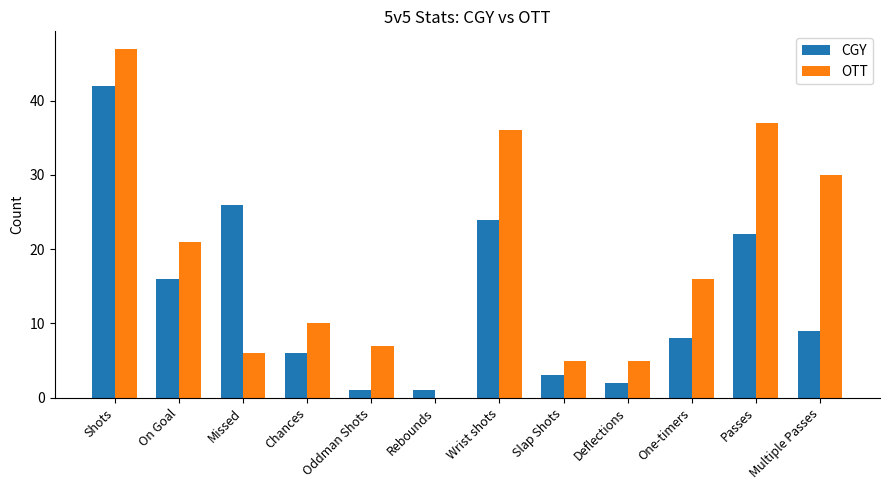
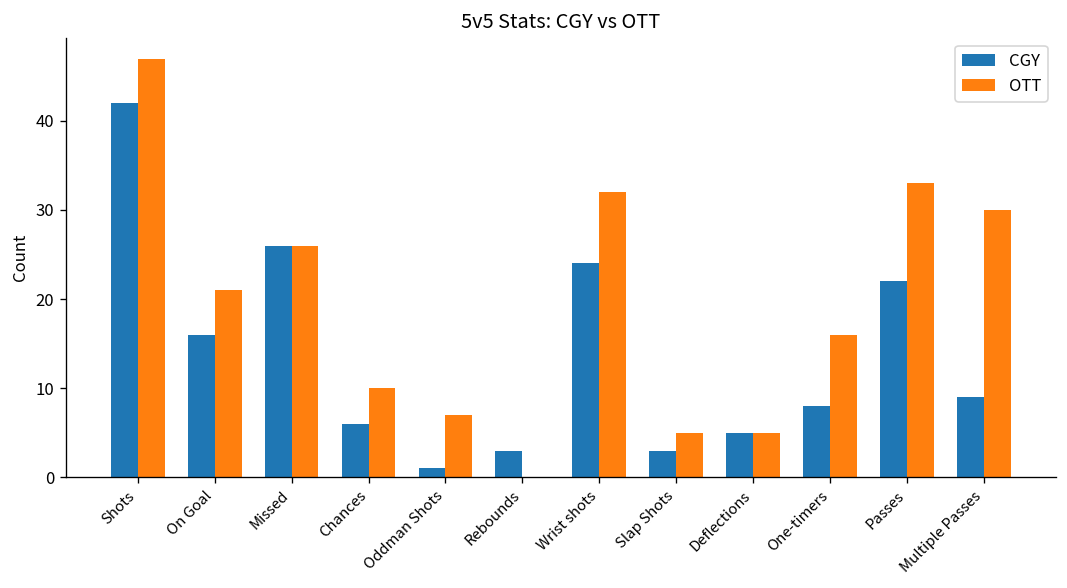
  {
    "CGY": {
      "Shots": 42,
      "On Goal": 16,
      "Missed": 26,
      "Chances": 6,
      "Oddman Shots": 1,
-     "Rebounds": 1,
+     "Rebounds": 3,
      "Wrist shots": 24,
      "Slap Shots": 3,
-     "Deflections": 2,
+     "Deflections": 5,
      "One-timers": 8,
      "Passes": 22,
      "Multiple Passes": 9
    },
    "OTT": {
      "Shots": 47,
      "On Goal": 21,
-     "Missed": 6,
+     "Missed": 26,
      "Chances": 10,
      "Oddman Shots": 7,
      "Rebounds": 0,
-     "Wrist shots": 36,
+     "Wrist shots": 32,
      "Slap Shots": 5,
      "Deflections": 5,
      "One-timers": 16,
-     "Passes": 37,
+     "Passes": 33,
      "Multiple Passes": 30
    }
  }
